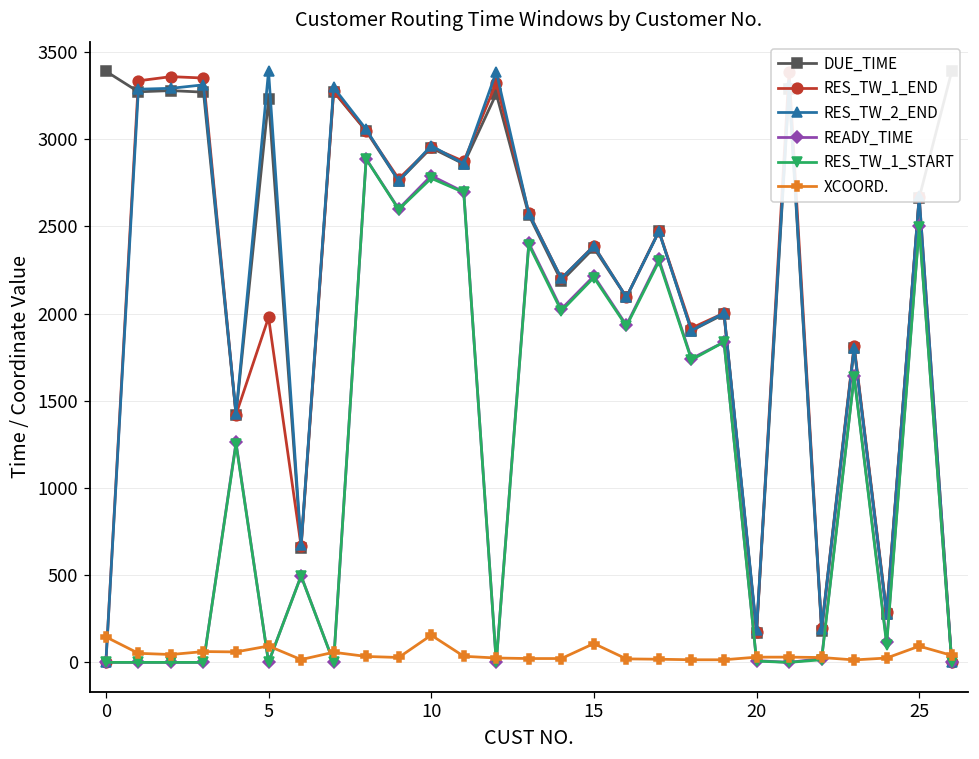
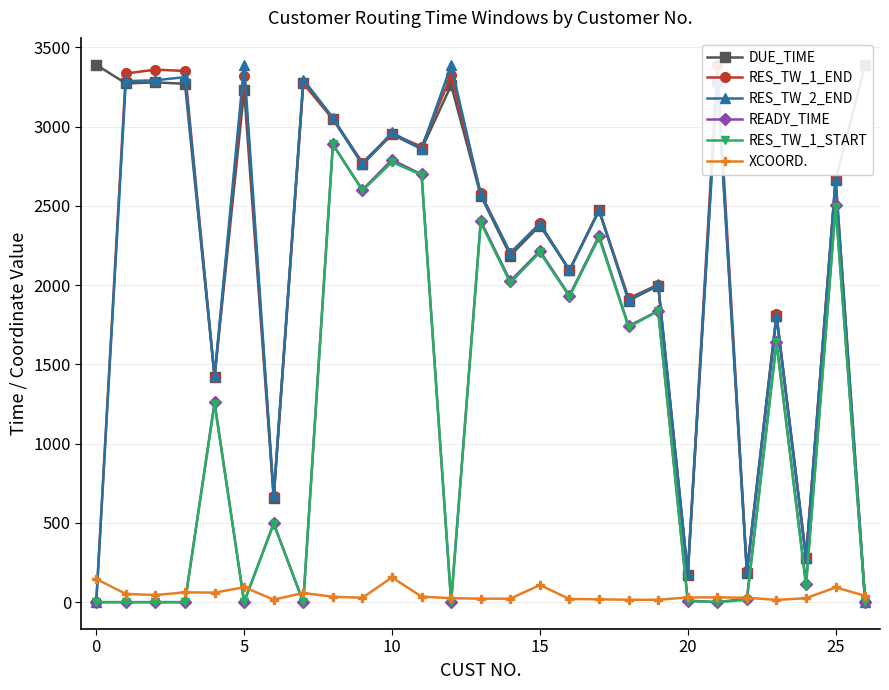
  {
    "DUE_TIME": {
      "0": 3390,
      "5": 3230
    },
    "RES_TW_1_END": {
-     "5": 1980
+     "5": 3320
    },
    "RES_TW_2_END": {
      "5": 3390
    },
    "XCOORD.": {
      "0": 150,
      "5": 90,
      "10": 160,
      "15": 110,
      "20": 30,
      "25": 90
    }
  }
